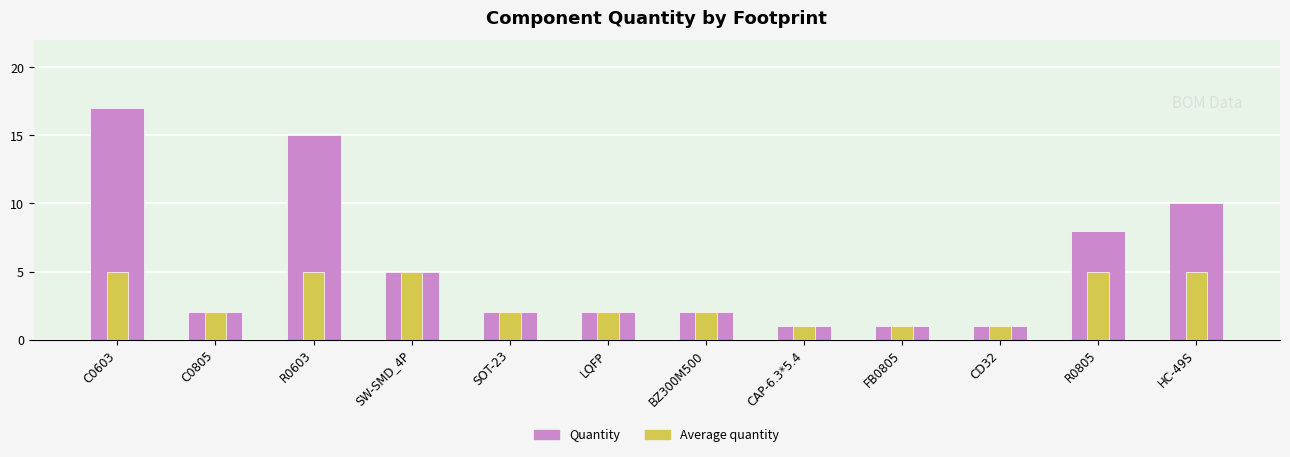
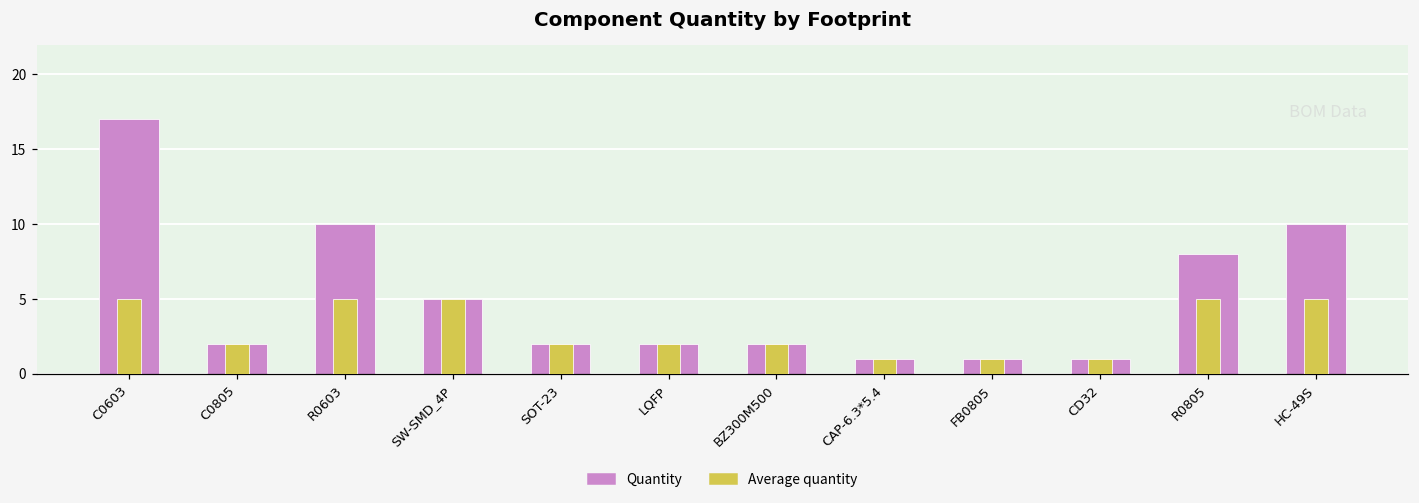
  {
    "Quantity": {
      "C0603": 17,
      "C0805": 2,
-     "R0603": 15,
+     "R0603": 10,
      "SW-SMD_4P": 5,
      "SOT-23": 2,
      "LQFP": 2,
      "BZ300M500": 2,
      "CAP-6.3*5.4": 1,
      "FB0805": 1,
      "CD32": 1,
      "R0805": 8,
      "HC-49S": 10
    }
  }
